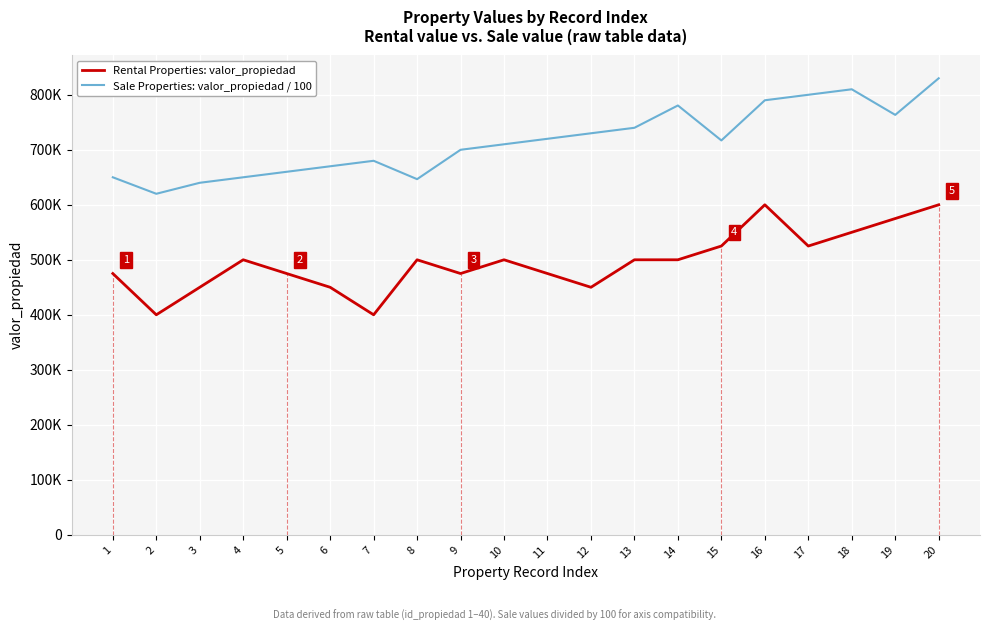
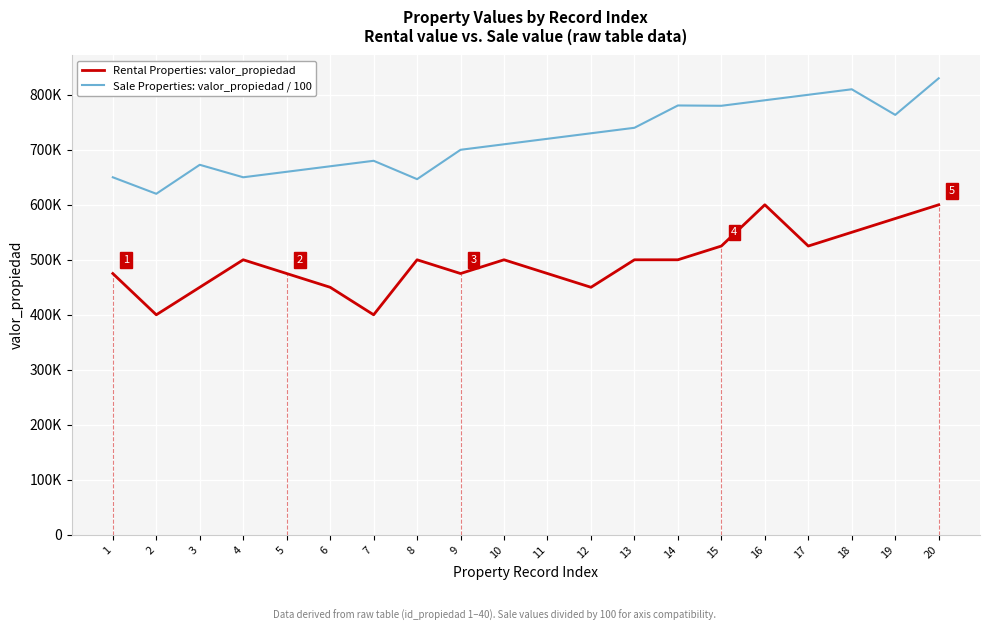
  {
    "Sale Properties: valor_propiedad / 100": {
      "1": 650000,
      "2": 620000,
-     "3": 640000,
+     "3": 670000,
      "4": 650000,
      "5": 660000,
      "6": 670000,
      "7": 680000,
      "8": 650000,
      "9": 700000,
      "10": 710000,
      "11": 720000,
      "12": 730000,
      "13": 740000,
      "14": 780000,
-     "15": 720000,
+     "15": 780000,
      "16": 790000,
      "17": 800000,
      "18": 810000,
      "19": 760000,
      "20": 830000
    }
  }
